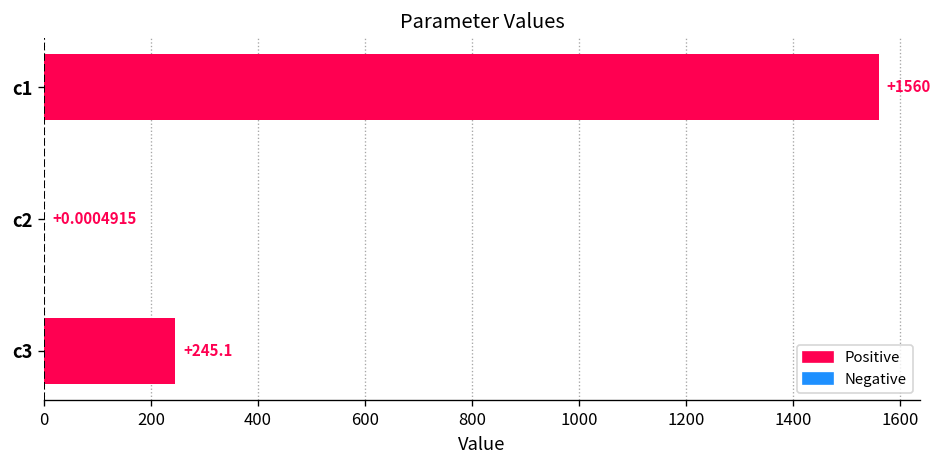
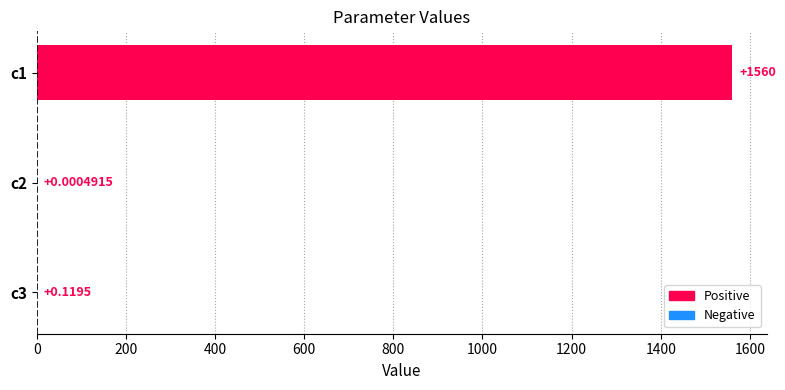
  {
    "c1": "+1560",
    "c2": "+0.0004915",
-   "c3": "+245.1"
+   "c3": "+0.1195"
  }
